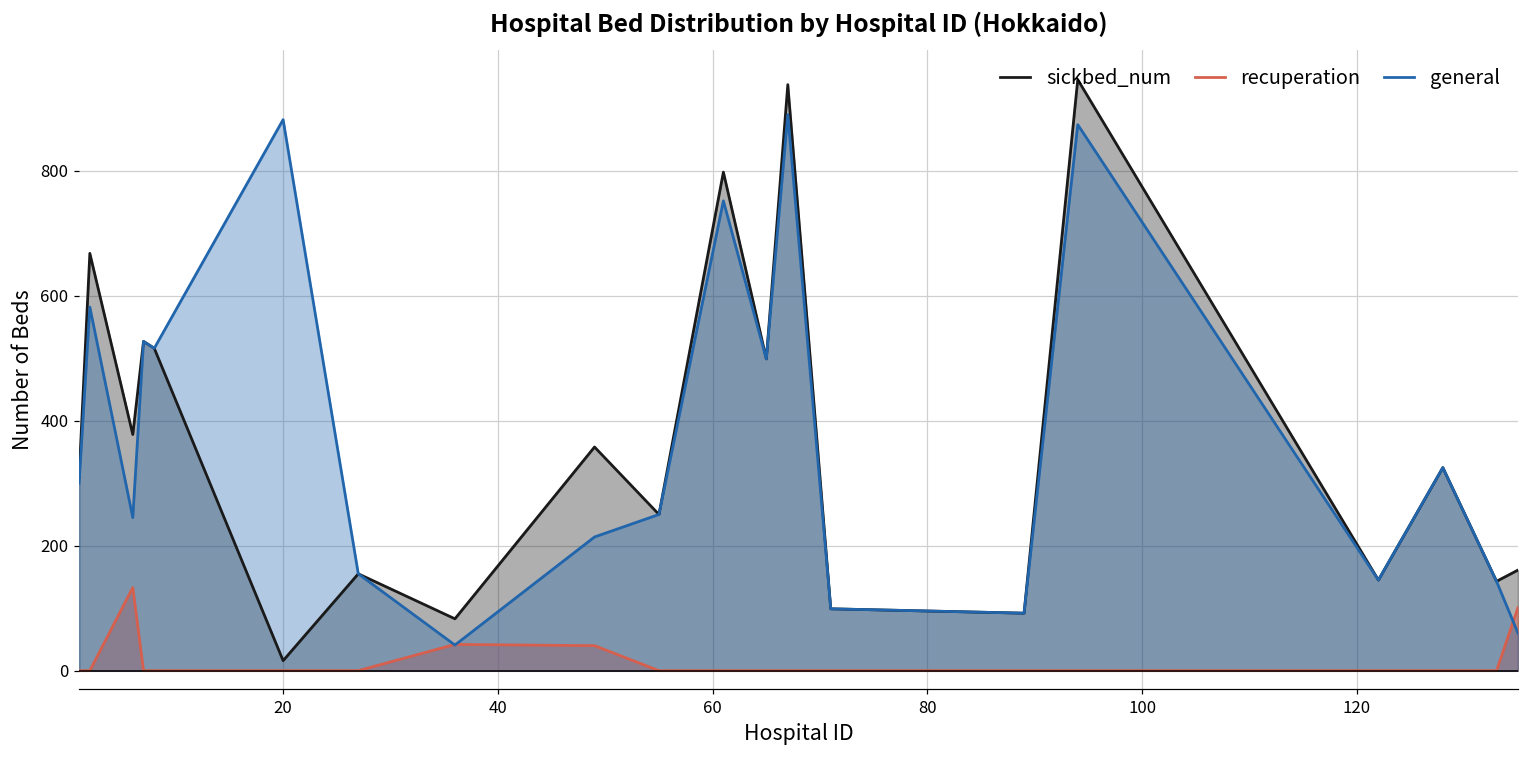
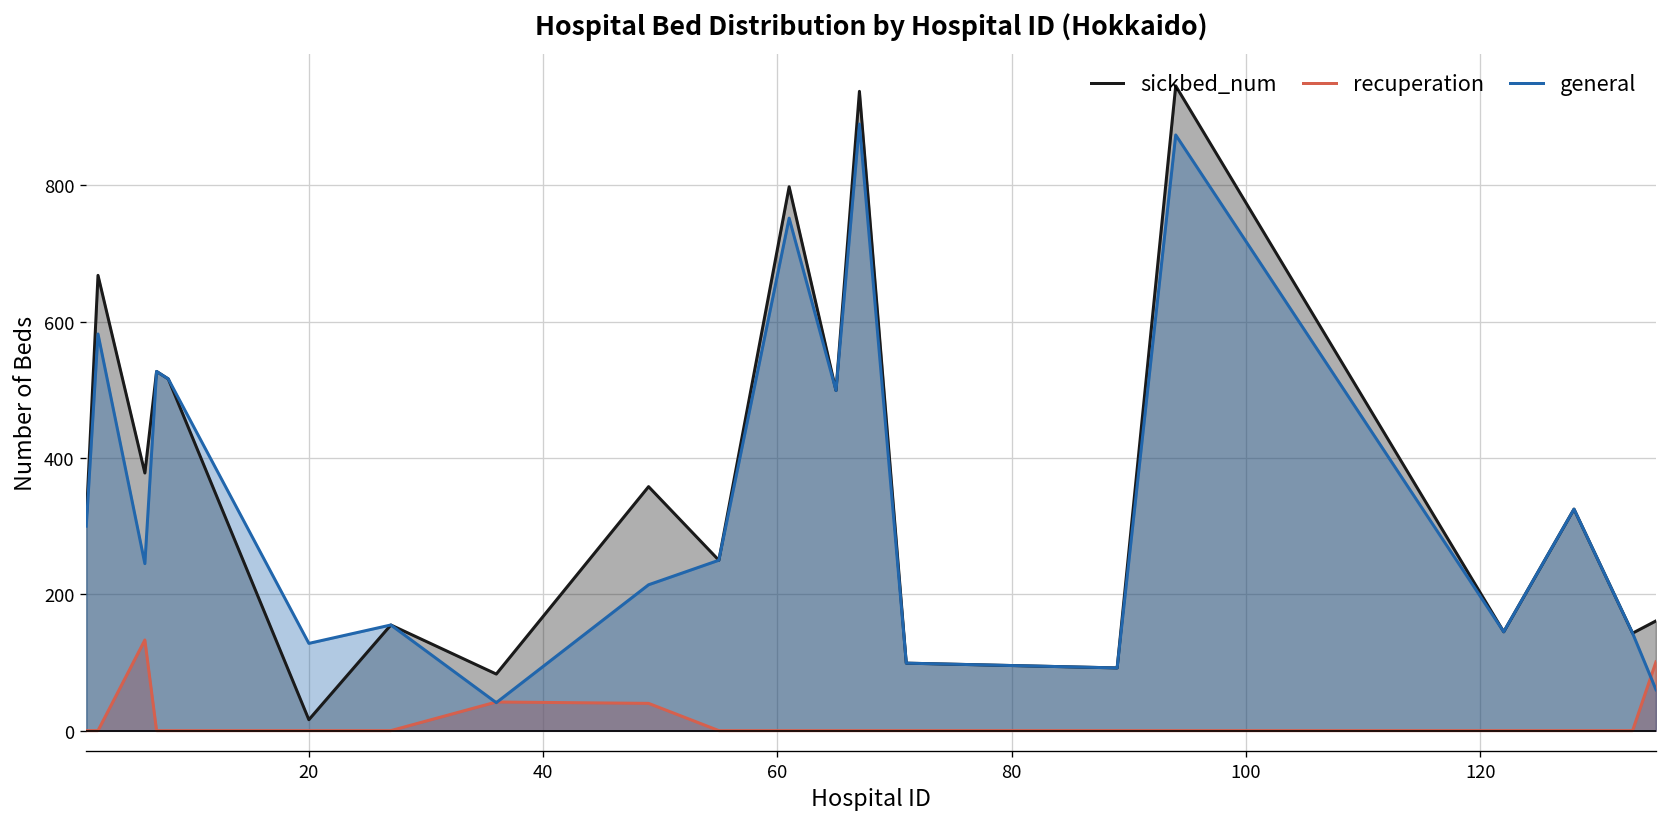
  {
    "sickbed_num": {
      "20": 20
    },
    "recuperation": {
      "20": 0
    },
    "general": {
-     "20": 880
+     "20": 130
    }
  }
